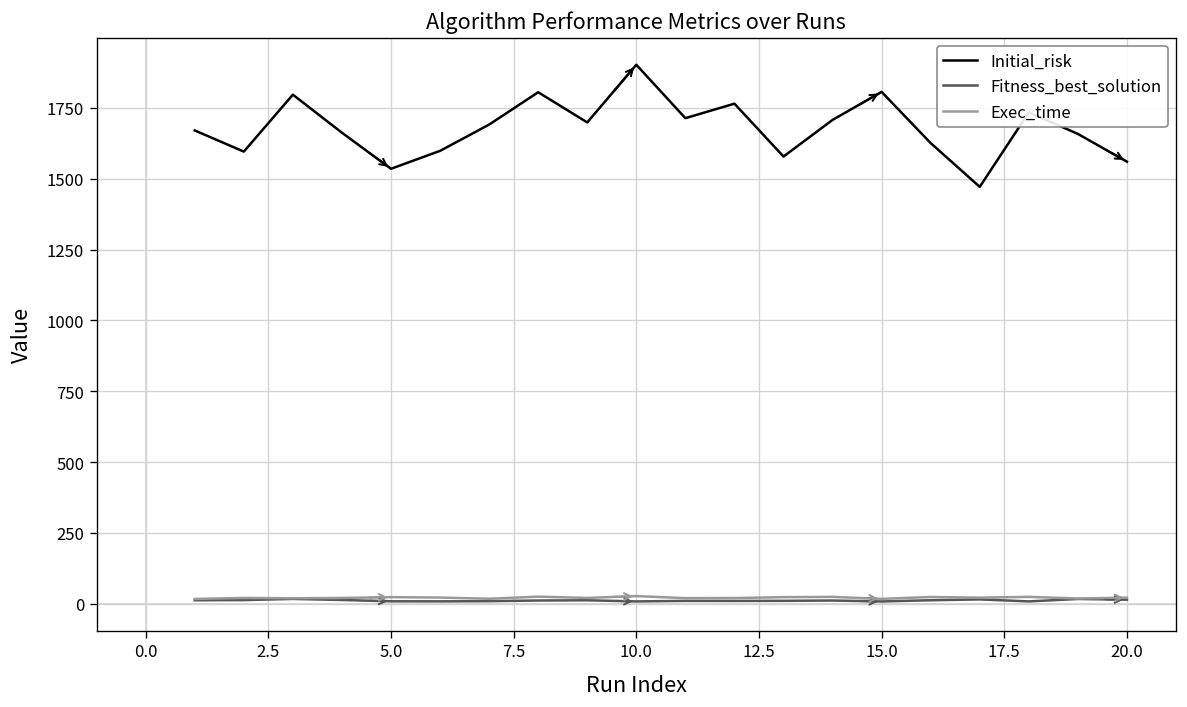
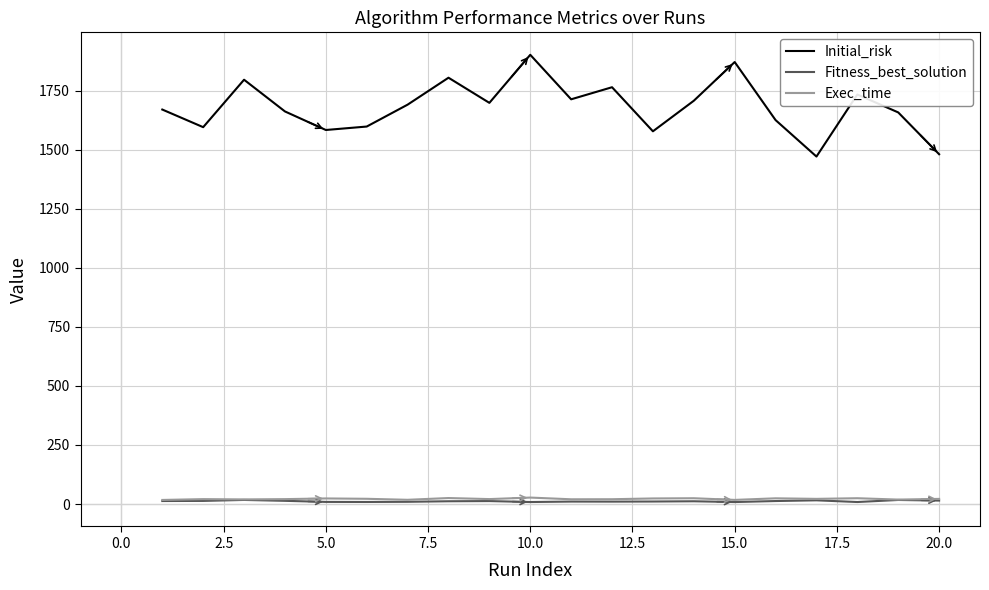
  {
    "Initial_risk": {
-     "5.0": 1530,
+     "5.0": 1580,
      "10.0": 1900,
-     "15.0": 1810,
-     "20.0": 1560
+     "15.0": 1870,
+     "20.0": 1480
    },
    "Fitness_best_solution": {
      "5.0": 10,
      "10.0": 10
    },
    "Exec_time": {
      "5.0": 20,
      "10.0": 30
    }
  }
